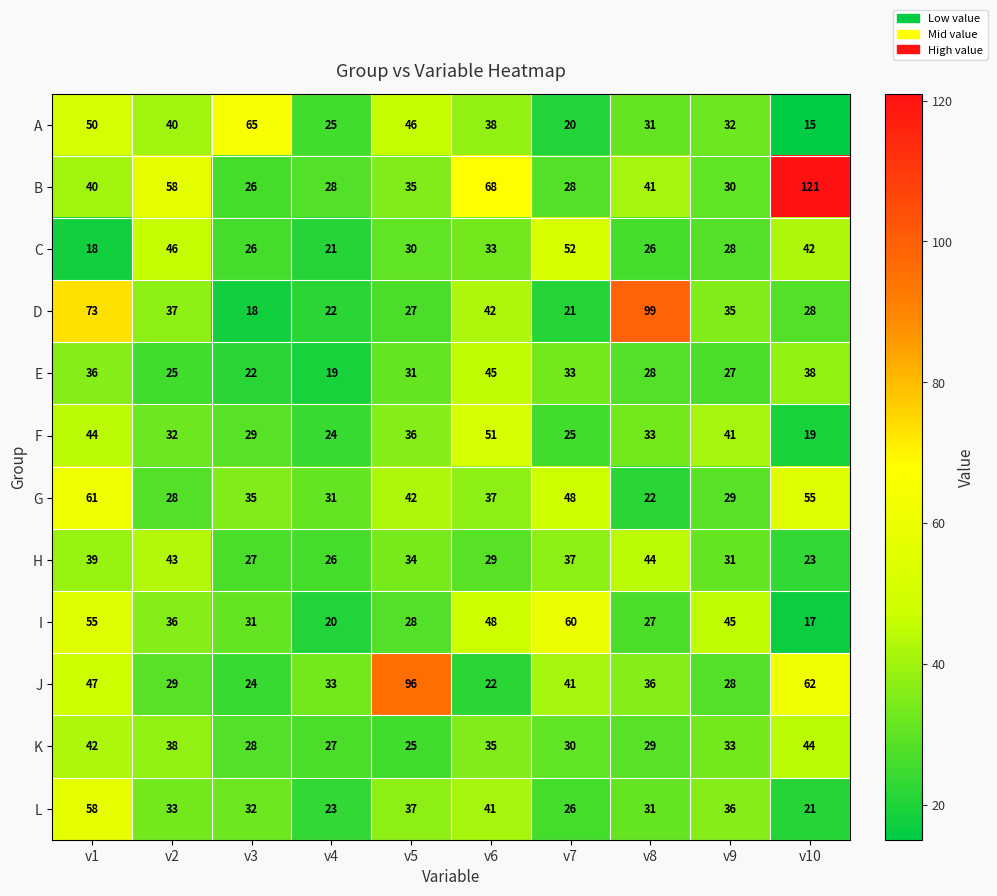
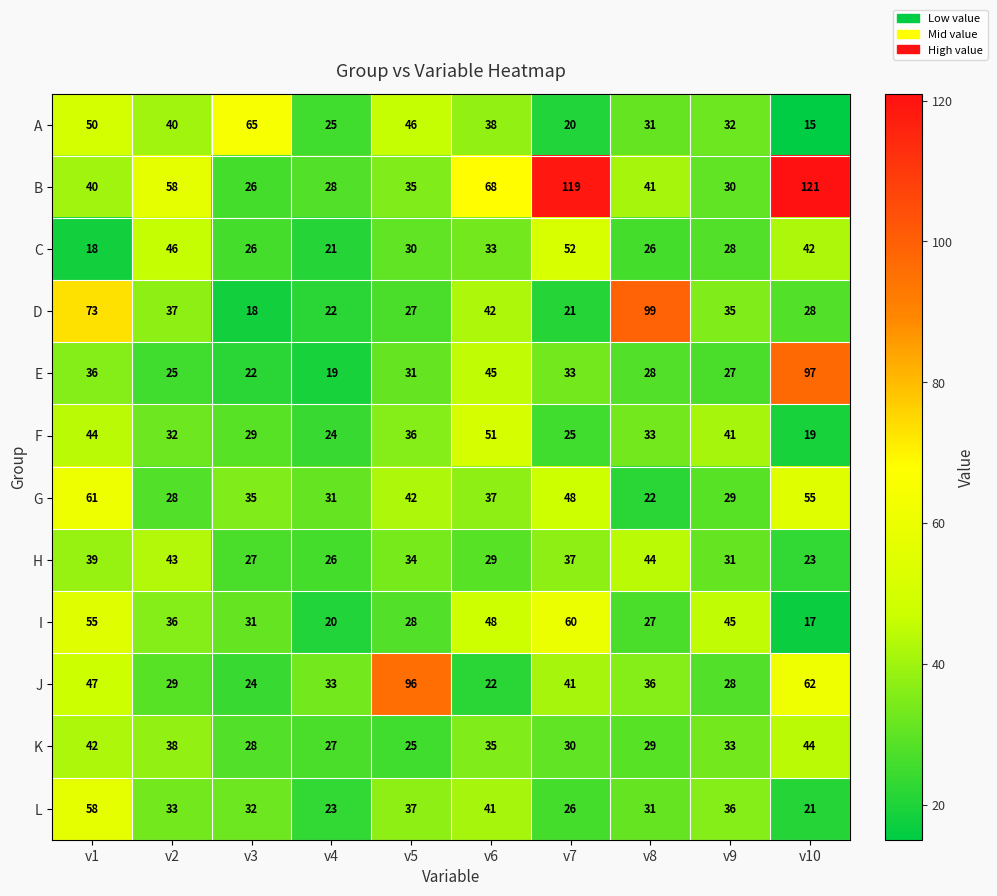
  {
    "A": {
      "v1": 50,
      "v2": 40,
      "v3": 65,
      "v4": 25,
      "v5": 46,
      "v6": 38,
      "v7": 20,
      "v8": 31,
      "v9": 32,
      "v10": 15
    },
    "B": {
      "v1": 40,
      "v2": 58,
      "v3": 26,
      "v4": 28,
      "v5": 35,
      "v6": 68,
-     "v7": 28,
+     "v7": 119,
      "v8": 41,
      "v9": 30,
      "v10": 121
    },
    "C": {
      "v1": 18,
      "v2": 46,
      "v3": 26,
      "v4": 21,
      "v5": 30,
      "v6": 33,
      "v7": 52,
      "v8": 26,
      "v9": 28,
      "v10": 42
    },
    "D": {
      "v1": 73,
      "v2": 37,
      "v3": 18,
      "v4": 22,
      "v5": 27,
      "v6": 42,
      "v7": 21,
      "v8": 99,
      "v9": 35,
      "v10": 28
    },
    "E": {
      "v1": 36,
      "v2": 25,
      "v3": 22,
      "v4": 19,
      "v5": 31,
      "v6": 45,
      "v7": 33,
      "v8": 28,
      "v9": 27,
-     "v10": 38
+     "v10": 97
    },
    "F": {
      "v1": 44,
      "v2": 32,
      "v3": 29,
      "v4": 24,
      "v5": 36,
      "v6": 51,
      "v7": 25,
      "v8": 33,
      "v9": 41,
      "v10": 19
    },
    "G": {
      "v1": 61,
      "v2": 28,
      "v3": 35,
      "v4": 31,
      "v5": 42,
      "v6": 37,
      "v7": 48,
      "v8": 22,
      "v9": 29,
      "v10": 55
    },
    "H": {
      "v1": 39,
      "v2": 43,
      "v3": 27,
      "v4": 26,
      "v5": 34,
      "v6": 29,
      "v7": 37,
      "v8": 44,
      "v9": 31,
      "v10": 23
    },
    "I": {
      "v1": 55,
      "v2": 36,
      "v3": 31,
      "v4": 20,
      "v5": 28,
      "v6": 48,
      "v7": 60,
      "v8": 27,
      "v9": 45,
      "v10": 17
    },
    "J": {
      "v1": 47,
      "v2": 29,
      "v3": 24,
      "v4": 33,
      "v5": 96,
      "v6": 22,
      "v7": 41,
      "v8": 36,
      "v9": 28,
      "v10": 62
    },
    "K": {
      "v1": 42,
      "v2": 38,
      "v3": 28,
      "v4": 27,
      "v5": 25,
      "v6": 35,
      "v7": 30,
      "v8": 29,
      "v9": 33,
      "v10": 44
    },
    "L": {
      "v1": 58,
      "v2": 33,
      "v3": 32,
      "v4": 23,
      "v5": 37,
      "v6": 41,
      "v7": 26,
      "v8": 31,
      "v9": 36,
      "v10": 21
    }
  }
